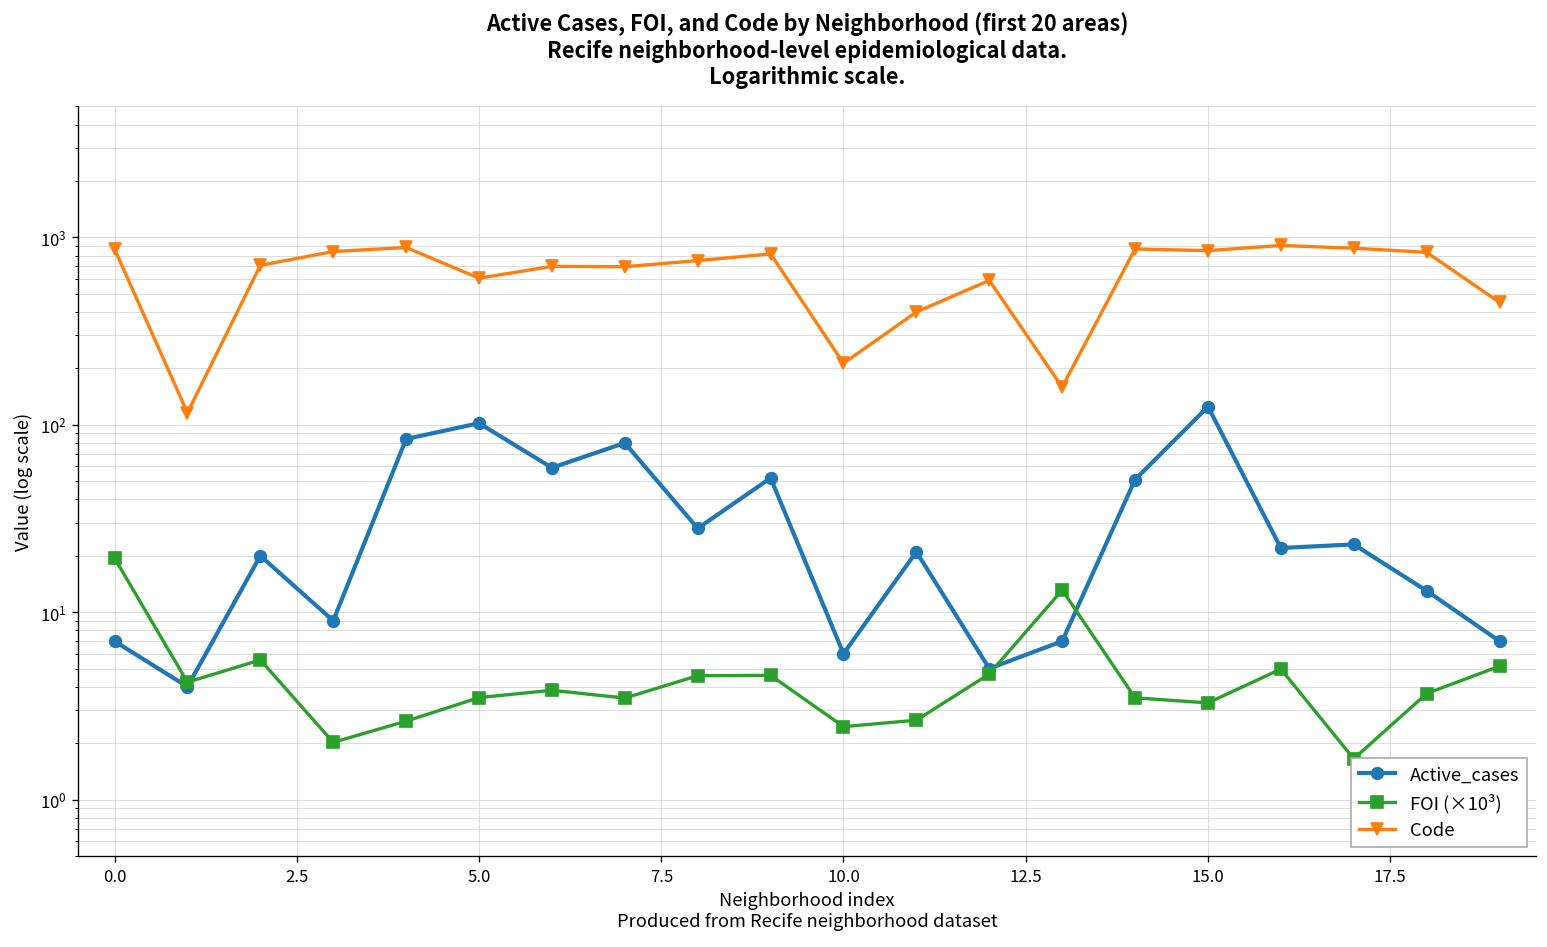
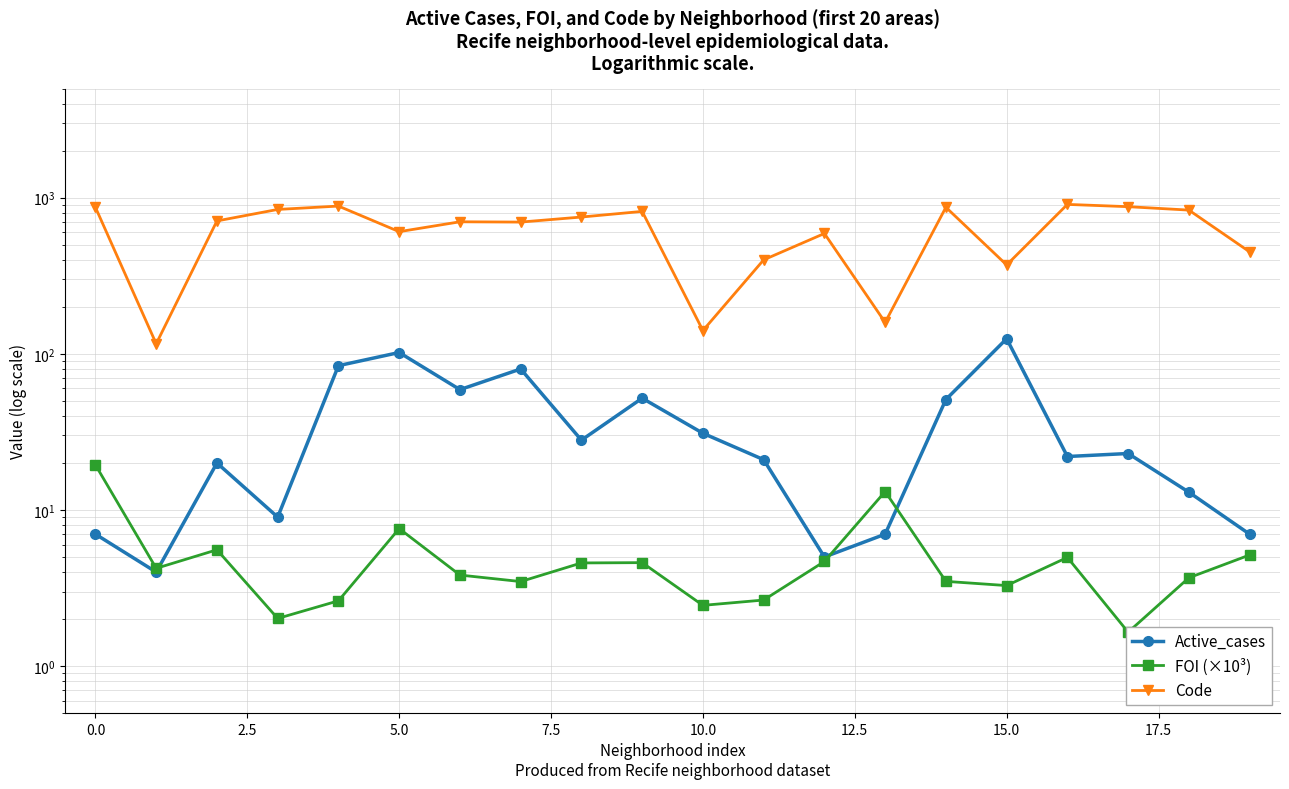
  {
    "Active_cases": {
      "0.0": 7,
      "5.0": 100,
-     "10.0": 6,
+     "10.0": 31,
      "15.0": 130
    },
    "FOI (×10³)": {
      "0.0": 19,
-     "5.0": 3.5,
+     "5.0": 8,
      "10.0": 2.5,
      "15.0": 3.3
    },
    "Code": {
      "0.0": 900,
      "5.0": 610,
-     "10.0": 210,
-     "15.0": 900
+     "10.0": 140,
+     "15.0": 370
    }
  }
